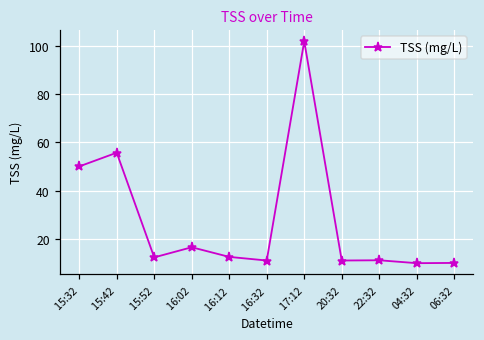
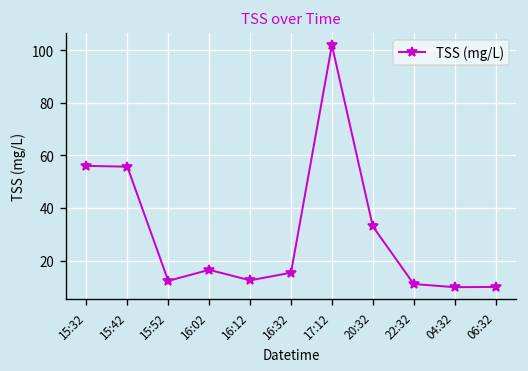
  {
-   "15:32": 50,
+   "15:32": 56,
    "15:42": 56,
    "15:52": 12,
    "16:02": 17,
    "16:12": 13,
-   "16:32": 11,
+   "16:32": 15,
    "17:12": 102,
-   "20:32": 11,
+   "20:32": 33,
    "22:32": 11,
    "04:32": 10,
    "06:32": 10
  }
